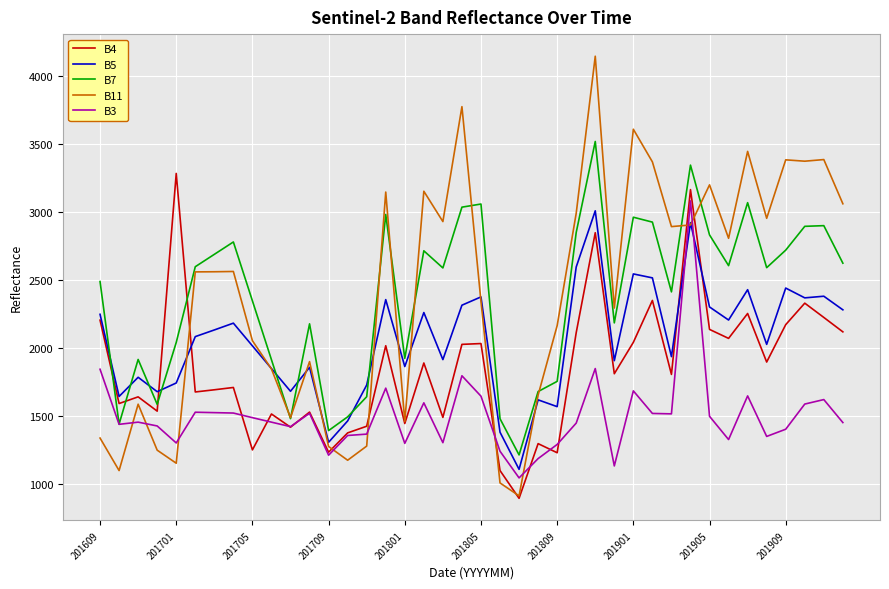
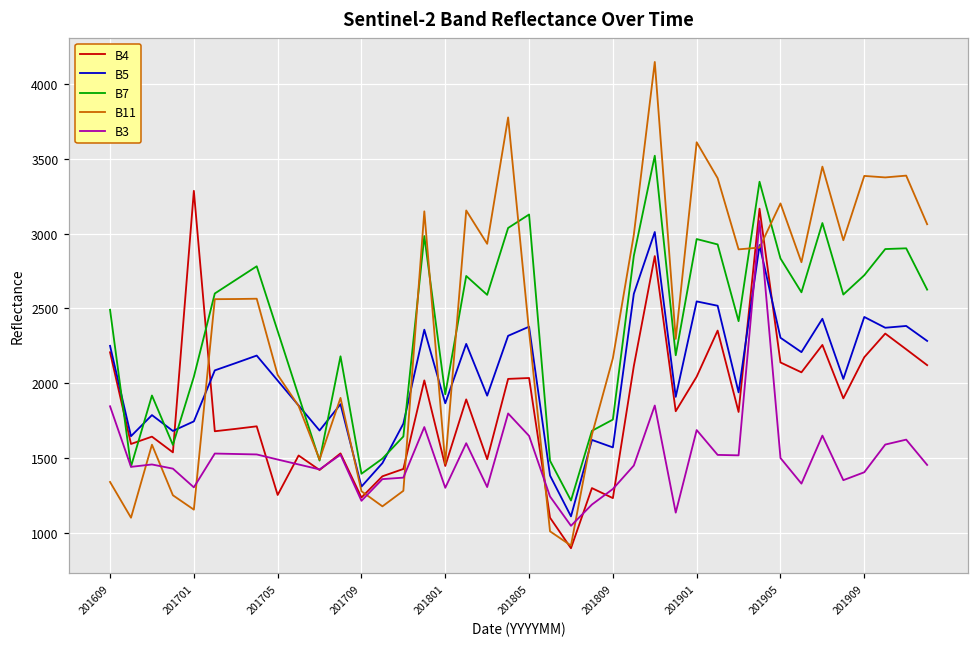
  {
    "B4": {
      "201609": 2210,
      "201701": 3290,
      "201705": 1250,
      "201709": 1240,
      "201805": 2030,
      "201809": 1230,
      "201901": 2040,
      "201905": 2140,
      "201909": 2170
    },
    "B5": {
      "201609": 2250,
      "201701": 1740,
      "201705": 2020,
      "201709": 1310,
      "201801": 1870,
      "201805": 2380,
      "201809": 1570,
      "201901": 2550,
      "201905": 2300,
      "201909": 2440
    },
    "B7": {
      "201609": 2490,
      "201701": 2040,
      "201705": 2350,
      "201709": 1390,
      "201801": 1930,
-     "201805": 3060,
+     "201805": 3130,
      "201809": 1760,
      "201901": 2960,
      "201905": 2830,
      "201909": 2720
    },
    "B11": {
      "201609": 1340,
      "201701": 1150,
      "201705": 2060,
      "201709": 1280,
      "201805": 2340,
      "201809": 2170,
      "201901": 3610,
      "201905": 3200,
      "201909": 3390
    },
    "B3": {
      "201609": 1850,
      "201701": 1300,
      "201705": 1490,
      "201709": 1210,
      "201801": 1300,
      "201805": 1650,
      "201809": 1290,
      "201901": 1690,
      "201905": 1500,
      "201909": 1400
    }
  }
